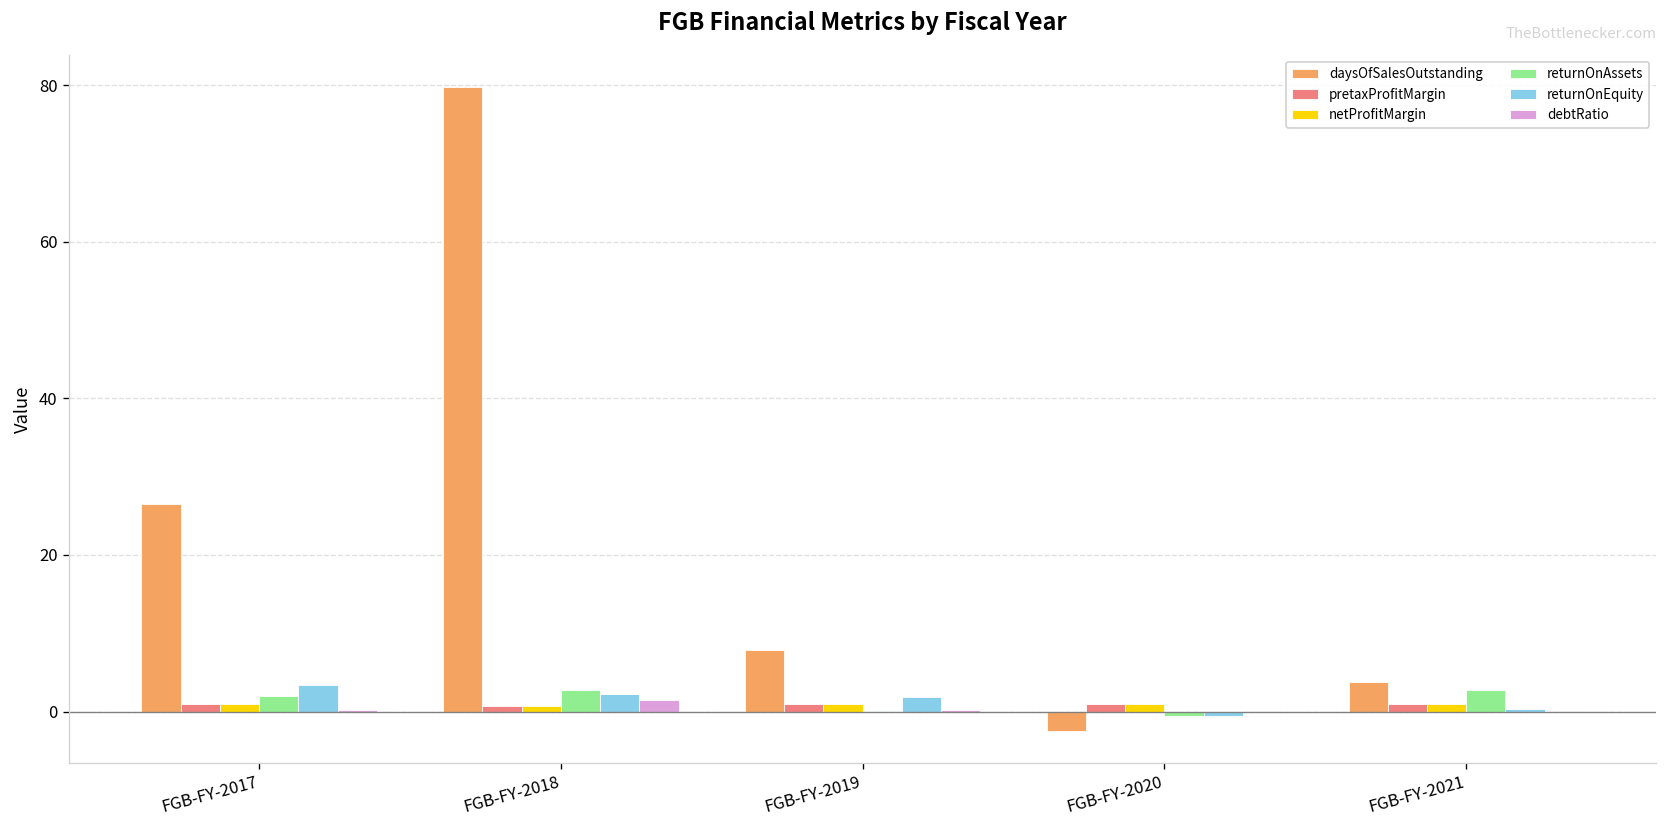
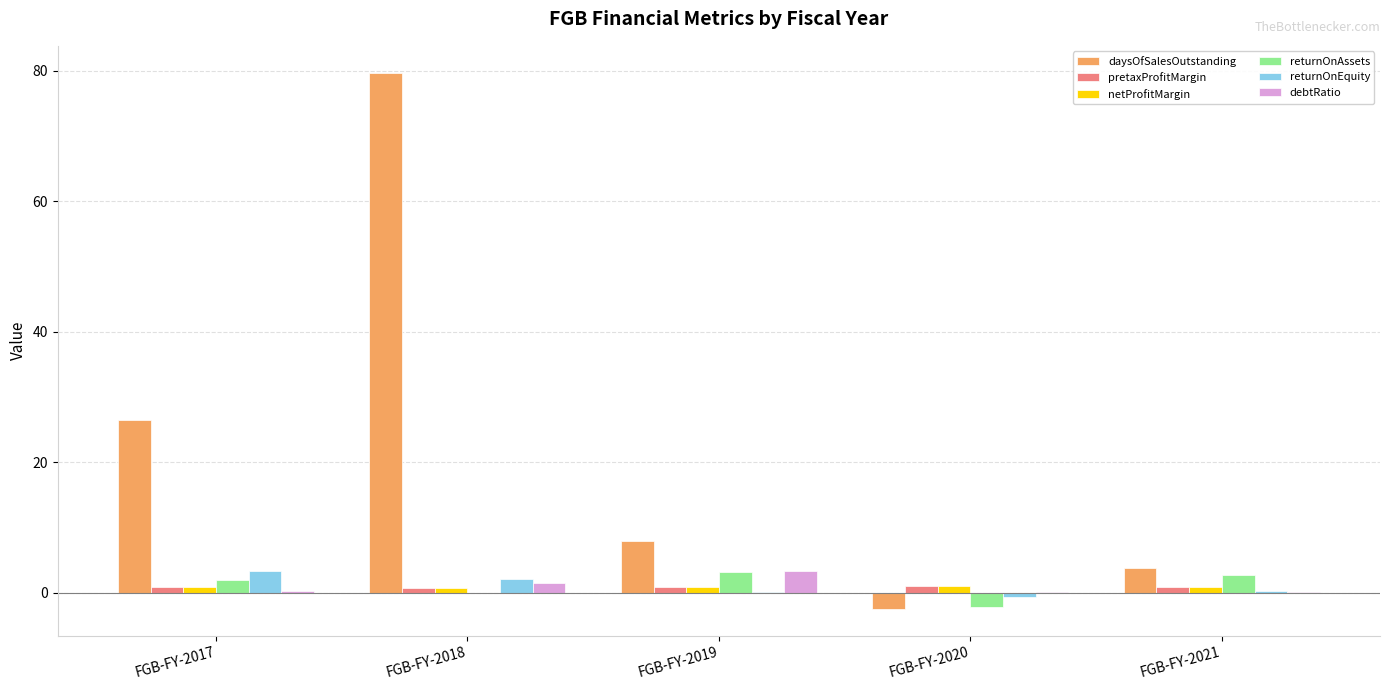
  {
    "netProfitMargin": {
      "FGB-FY-2017": 1,
      "FGB-FY-2018": 1,
      "FGB-FY-2019": 1,
      "FGB-FY-2020": 1,
      "FGB-FY-2021": 1
    },
    "returnOnAssets": {
      "FGB-FY-2017": 2,
-     "FGB-FY-2018": 3,
-     "FGB-FY-2019": 0,
-     "FGB-FY-2020": -1,
+     "FGB-FY-2018": 0,
+     "FGB-FY-2019": 3,
+     "FGB-FY-2020": -2,
      "FGB-FY-2021": 3
    },
    "returnOnEquity": {
      "FGB-FY-2017": 3,
      "FGB-FY-2018": 2,
-     "FGB-FY-2019": 2,
+     "FGB-FY-2019": 0,
      "FGB-FY-2020": -1
    },
    "debtRatio": {
      "FGB-FY-2018": 1,
-     "FGB-FY-2019": 0
+     "FGB-FY-2019": 3
    }
  }
